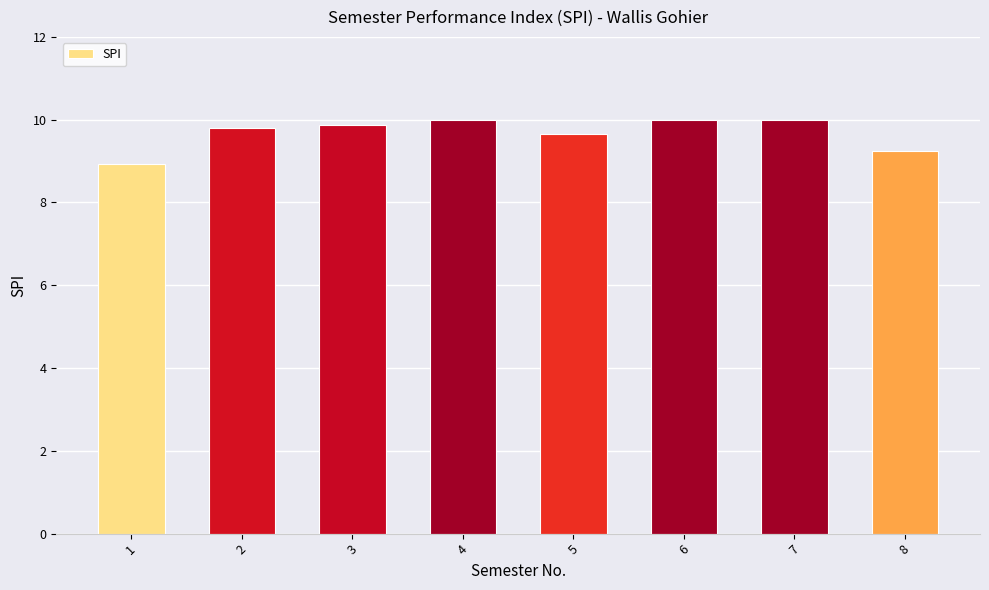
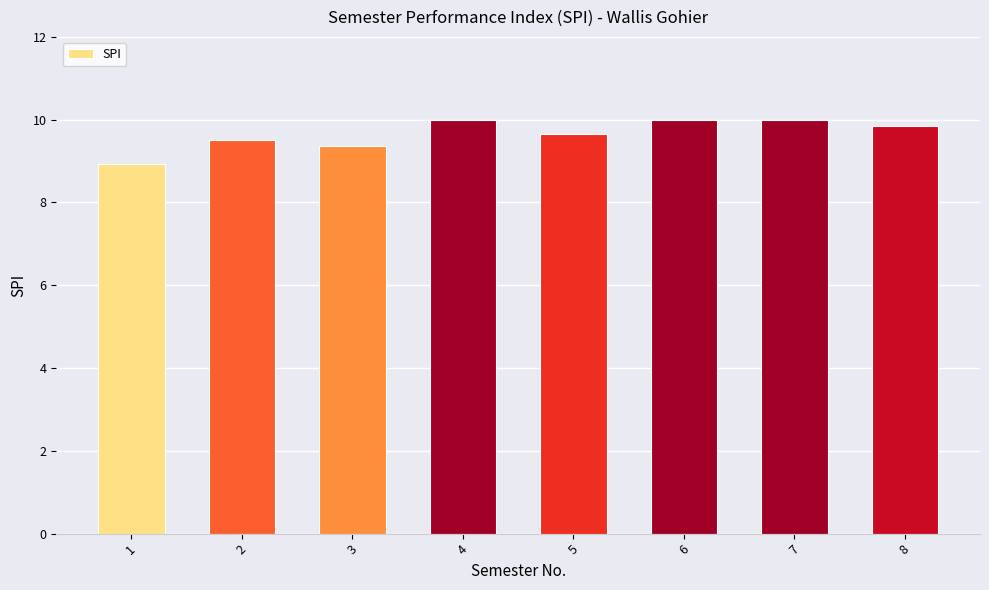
  {
    "1": 8.9,
-   "2": 9.8,
-   "3": 9.9,
+   "2": 9.5,
+   "3": 9.4,
    "4": 10.0,
    "5": 9.7,
    "6": 10.0,
    "7": 10.0,
-   "8": 9.3
+   "8": 9.9
  }
